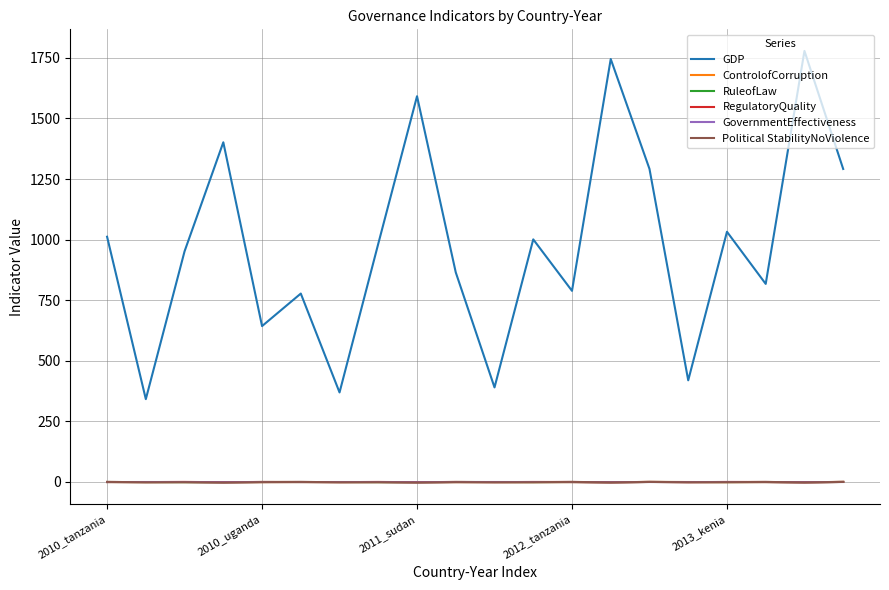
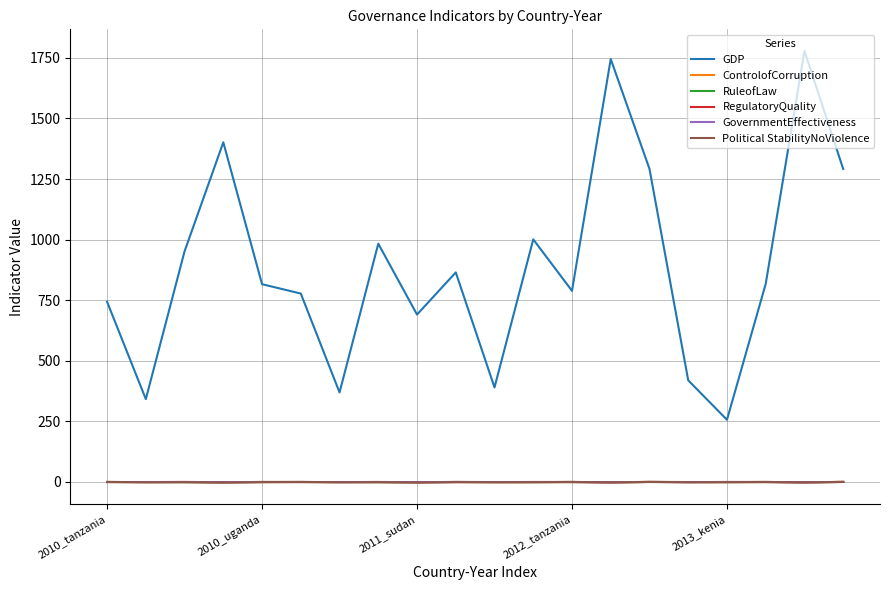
  {
    "GDP": {
-     "2010_tanzania": 1010,
-     "2010_uganda": 640,
-     "2011_sudan": 1590,
+     "2010_tanzania": 740,
+     "2010_uganda": 820,
+     "2011_sudan": 690,
      "2012_tanzania": 790,
-     "2013_kenia": 1030
+     "2013_kenia": 260
    },
    "Political StabilityNoViolence": {
      "2010_tanzania": 0,
      "2010_uganda": 0,
      "2011_sudan": 0,
      "2012_tanzania": 0,
      "2013_kenia": 0
    }
  }
